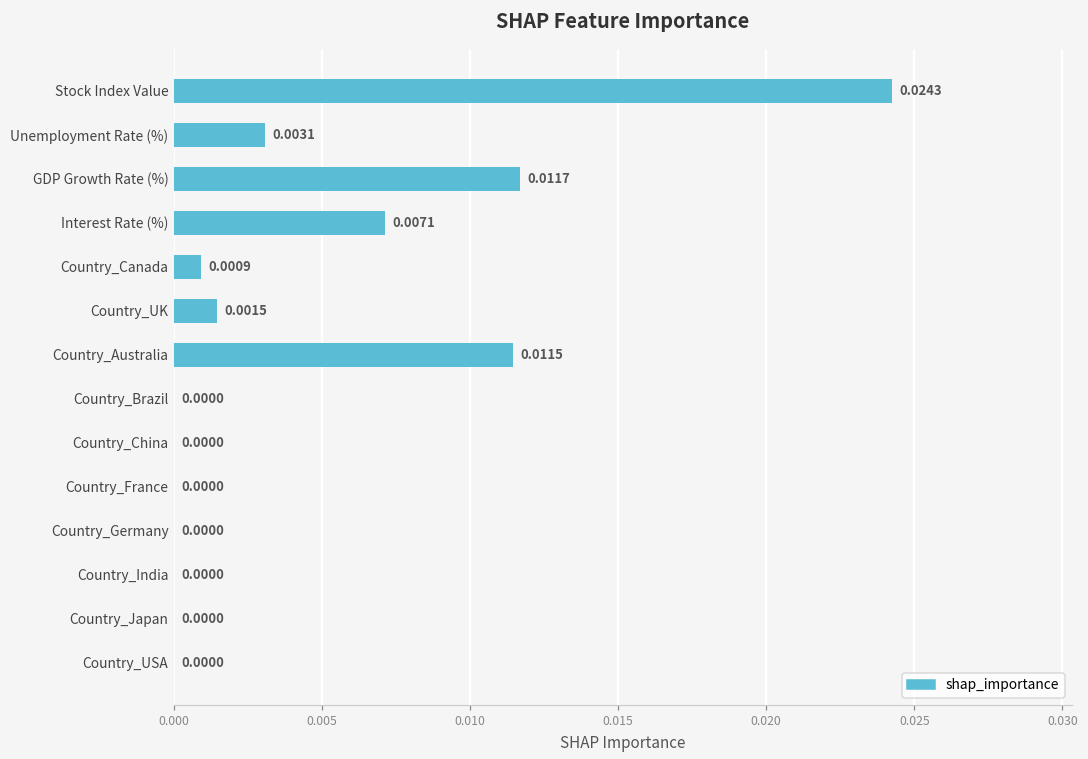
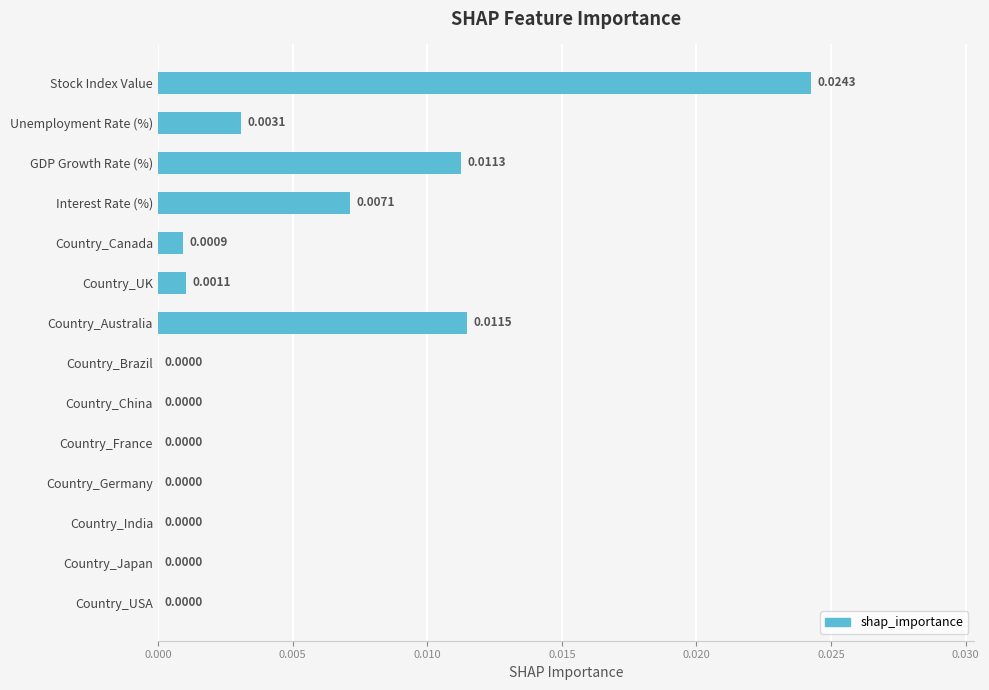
  {
    "Stock Index Value": 0.0243,
    "Unemployment Rate (%)": 0.0031,
-   "GDP Growth Rate (%)": 0.0117,
+   "GDP Growth Rate (%)": 0.0113,
    "Interest Rate (%)": 0.0071,
    "Country_Canada": 0.0009,
-   "Country_UK": 0.0015,
+   "Country_UK": 0.0011,
    "Country_Australia": 0.0115,
    "Country_Brazil": 0.0000,
    "Country_China": 0.0000,
    "Country_France": 0.0000,
    "Country_Germany": 0.0000,
    "Country_India": 0.0000,
    "Country_Japan": 0.0000,
    "Country_USA": 0.0000
  }
